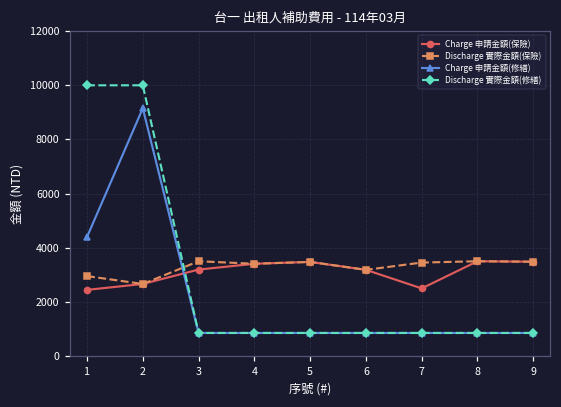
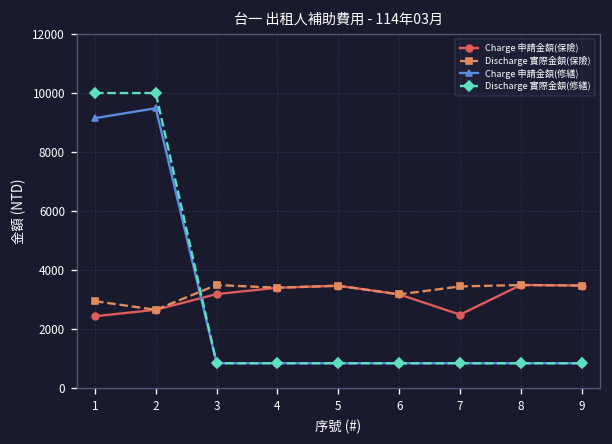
  {
    "Charge 申請金額(修繕)": {
-     "1": 4400,
-     "2": 9200
+     "1": 9200,
+     "2": 9500
    },
    "Discharge 實際金額(修繕)": {
      "1": 10000,
      "2": 10000
    }
  }
